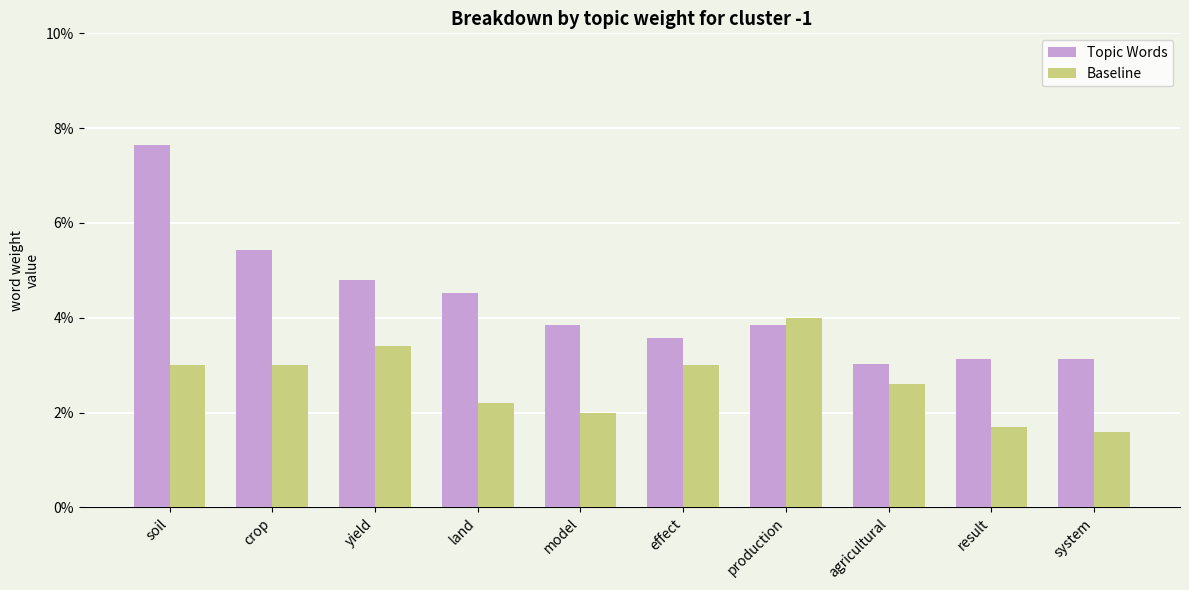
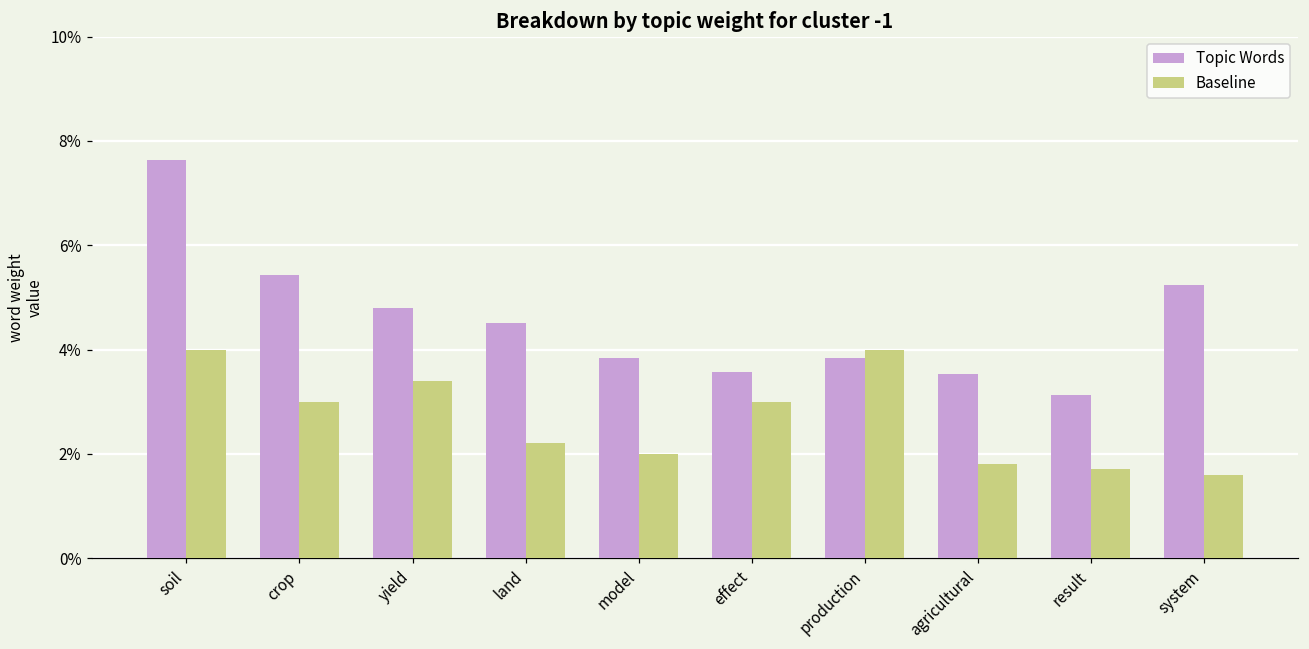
  {
    "Topic Words": {
      "soil": "7.6%",
      "crop": "5.4%",
      "yield": "4.8%",
      "land": "4.5%",
      "model": "3.8%",
      "effect": "3.6%",
      "production": "3.8%",
-     "agricultural": "3.0%",
+     "agricultural": "3.5%",
      "result": "3.1%",
-     "system": "3.1%"
+     "system": "5.2%"
    },
    "Baseline": {
-     "soil": "3.0%",
+     "soil": "4.0%",
      "crop": "3.0%",
      "yield": "3.4%",
      "land": "2.2%",
      "model": "2.0%",
      "effect": "3.0%",
      "production": "4.0%",
-     "agricultural": "2.6%",
+     "agricultural": "1.8%",
      "result": "1.7%",
      "system": "1.6%"
    }
  }
